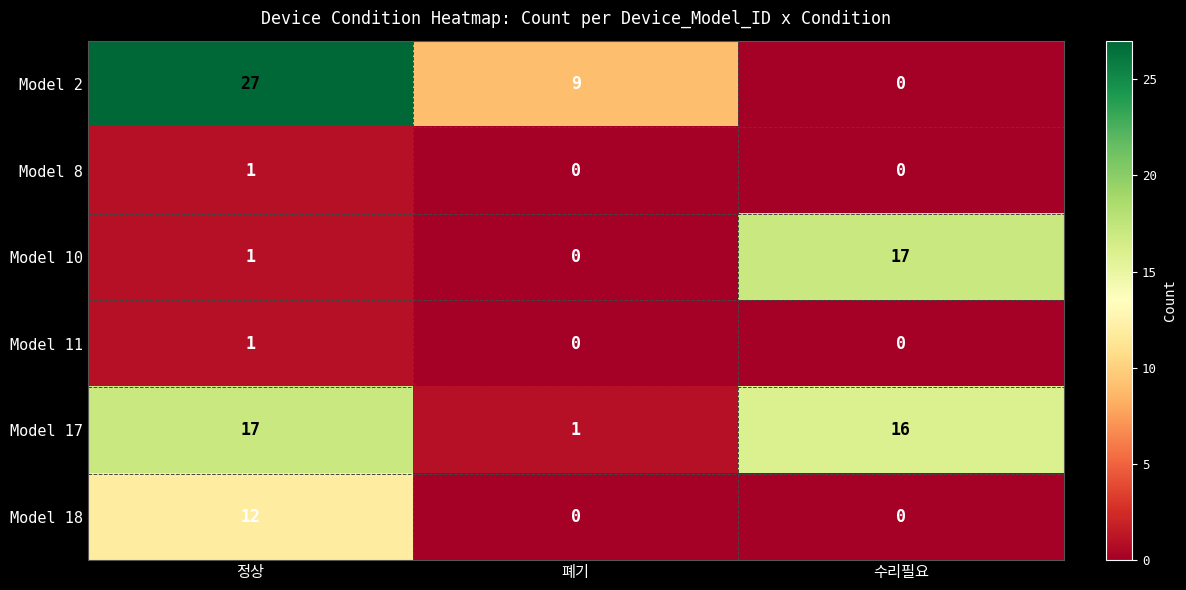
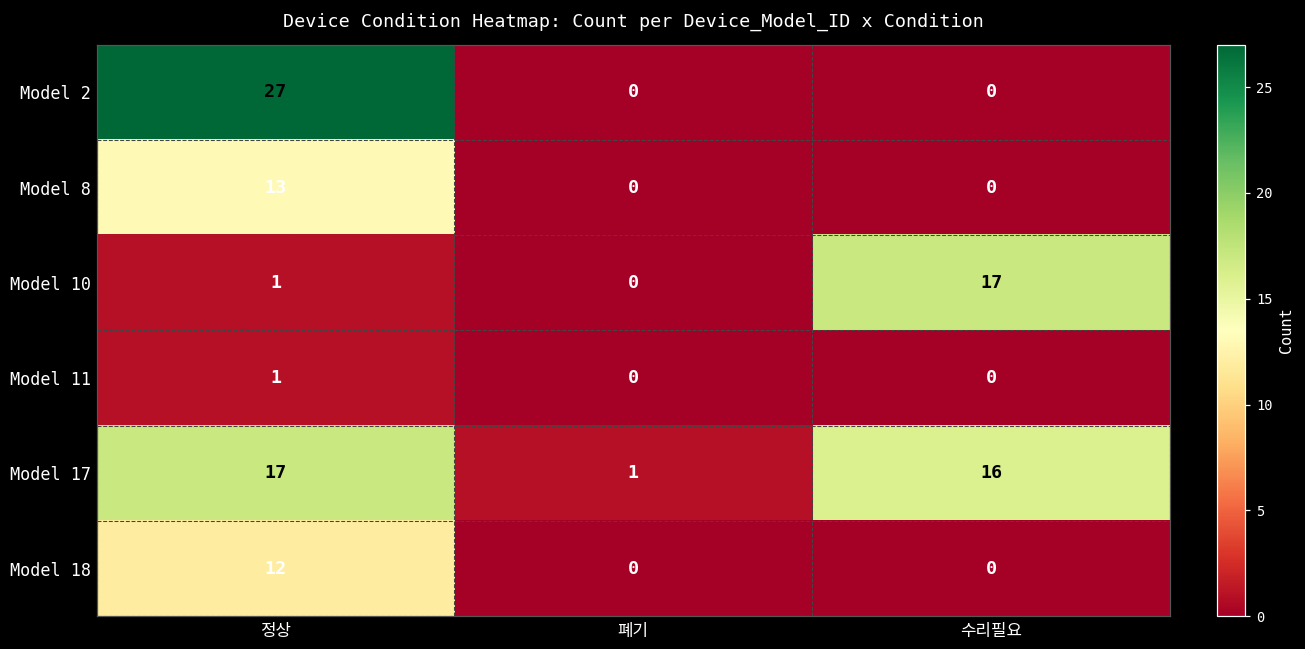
  {
    "Model 2": {
      "정상": 27,
-     "폐기": 9,
+     "폐기": 0,
      "수리필요": 0
    },
    "Model 8": {
-     "정상": 1,
+     "정상": 13,
      "폐기": 0,
      "수리필요": 0
    },
    "Model 10": {
      "정상": 1,
      "폐기": 0,
      "수리필요": 17
    },
    "Model 11": {
      "정상": 1,
      "폐기": 0,
      "수리필요": 0
    },
    "Model 17": {
      "정상": 17,
      "폐기": 1,
      "수리필요": 16
    },
    "Model 18": {
      "정상": 12,
      "폐기": 0,
      "수리필요": 0
    }
  }
